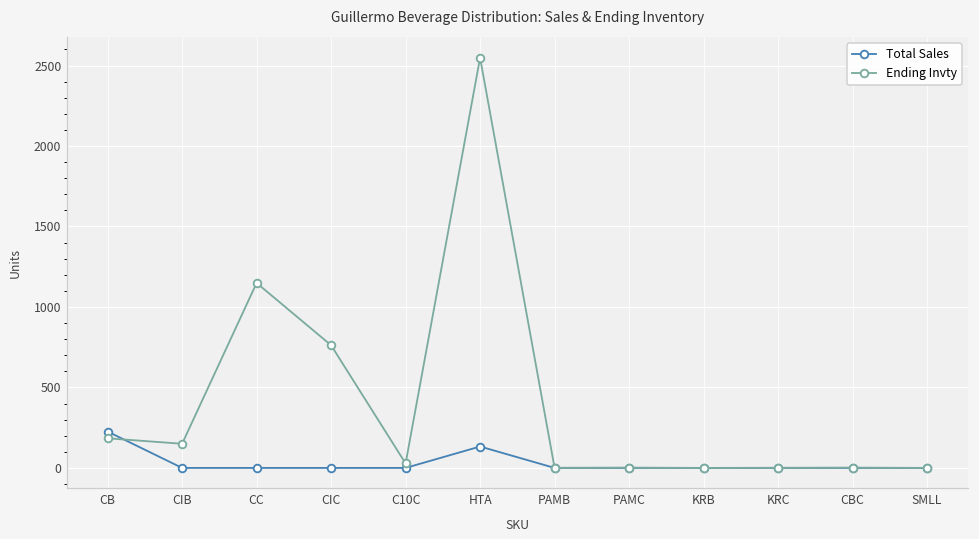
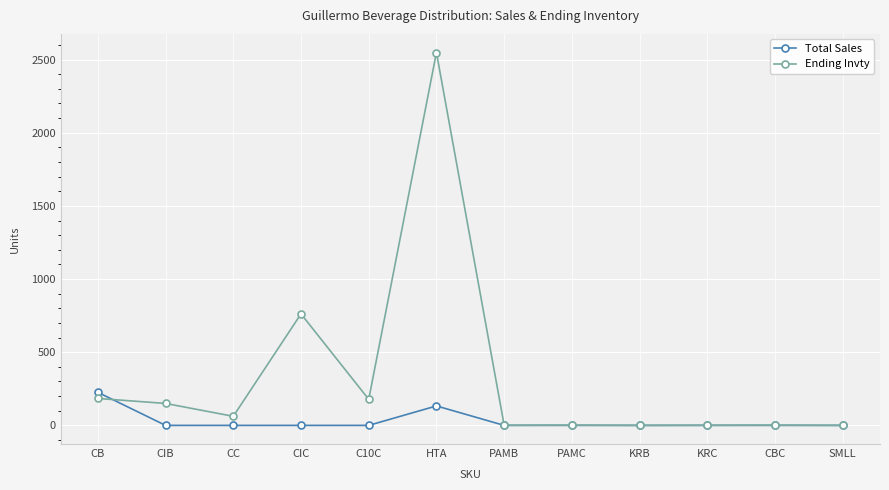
  {
    "Total Sales": {
      "CB": 230,
      "CIB": 0,
      "CC": 0,
      "CIC": 0,
      "C10C": 0,
      "HTA": 130
    },
    "Ending Invty": {
      "CB": 180,
      "CIB": 150,
-     "CC": 1150,
+     "CC": 60,
      "CIC": 760,
-     "C10C": 30,
+     "C10C": 180,
      "HTA": 2550
    }
  }
